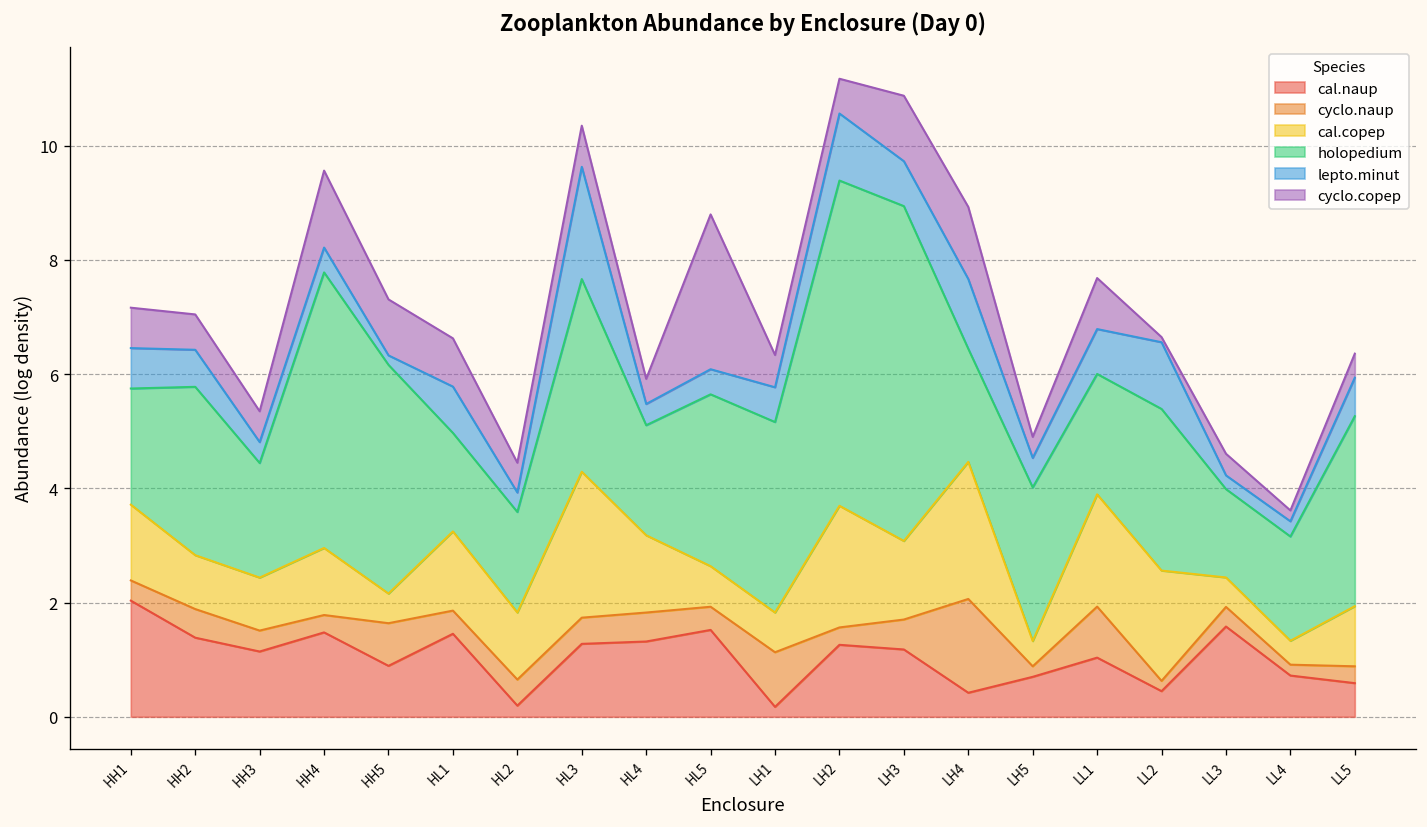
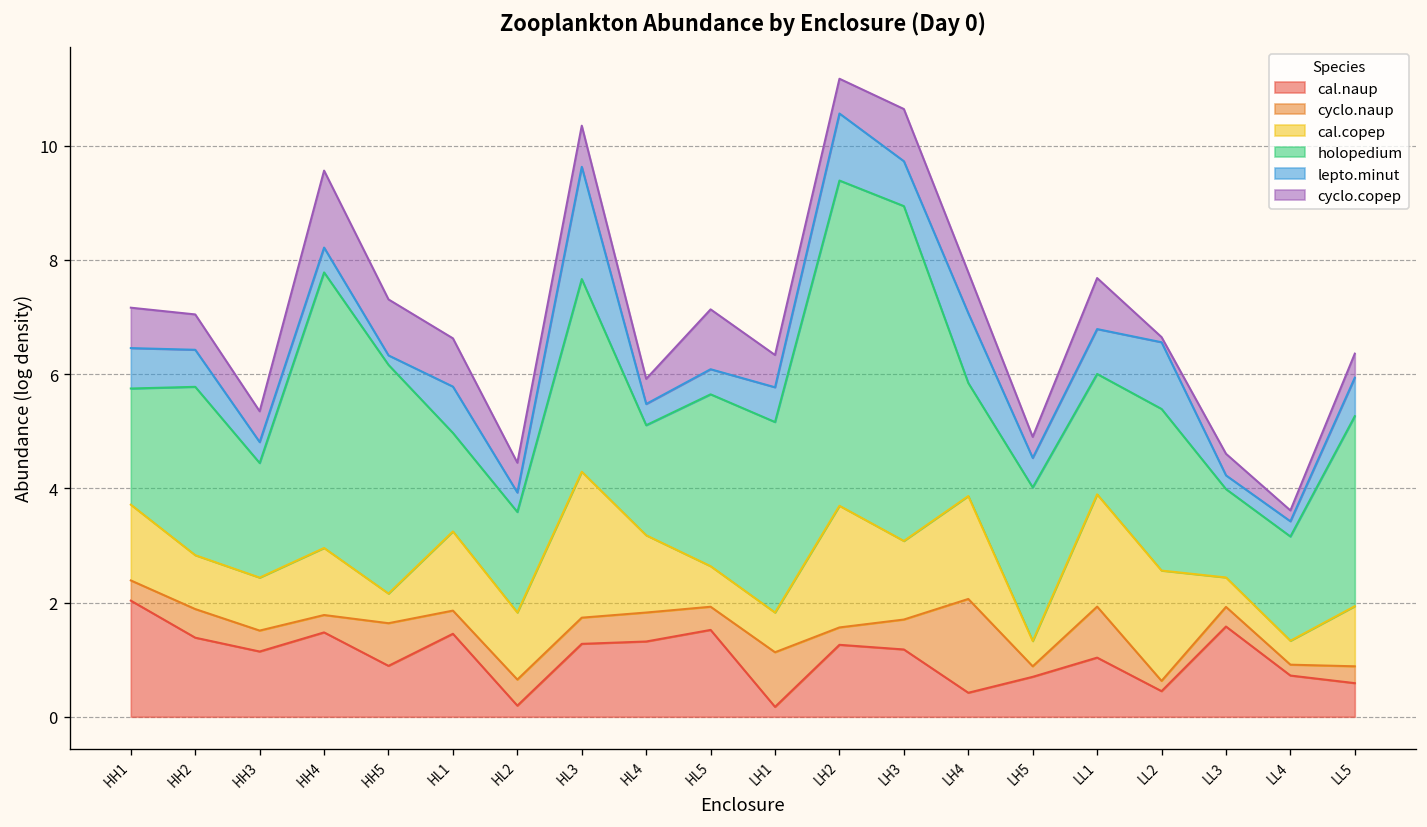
  {
    "cal.copep": {
      "HH1": 1.3,
      "HH2": 0.9,
      "HH3": 0.9,
      "HH4": 1.2,
      "HH5": 0.5,
      "HL1": 1.4,
      "HL2": 1.2,
      "HL3": 2.6,
      "HL4": 1.4,
      "HL5": 0.7,
      "LH1": 0.7,
      "LH2": 2.1,
      "LH3": 1.4,
-     "LH4": 2.4,
+     "LH4": 1.8,
      "LH5": 0.4,
      "LL1": 2.0,
      "LL2": 1.9,
      "LL3": 0.5,
      "LL4": 0.4,
      "LL5": 1.1
    },
    "holopedium": {
      "HH1": 2.0,
      "HH2": 2.9,
      "HH3": 2.0,
      "HH4": 4.8,
      "HH5": 4.0,
      "HL1": 1.7,
      "HL2": 1.8,
      "HL3": 3.4,
      "HL4": 1.9,
      "HL5": 3.0,
      "LH1": 3.3,
      "LH2": 5.7,
      "LH3": 5.9,
      "LH4": 2.0,
      "LH5": 2.7,
      "LL1": 2.1,
      "LL2": 2.8,
      "LL3": 1.5,
      "LL4": 1.8,
      "LL5": 3.3
    },
    "lepto.minut": {
      "HH1": 0.7,
      "HH2": 0.6,
      "HH3": 0.4,
      "HH4": 0.4,
      "HH5": 0.2,
      "HL1": 0.8,
      "HL2": 0.3,
      "HL3": 2.0,
      "HL4": 0.4,
      "HL5": 0.4,
      "LH1": 0.6,
      "LH2": 1.2,
      "LH3": 0.8,
      "LH4": 1.2,
      "LH5": 0.5,
      "LL1": 0.8,
      "LL2": 1.2,
      "LL3": 0.2,
      "LL4": 0.3,
      "LL5": 0.7
    },
    "cyclo.copep": {
      "HH1": 0.7,
      "HH2": 0.6,
      "HH3": 0.5,
      "HH4": 1.3,
      "HH5": 1.0,
      "HL1": 0.8,
      "HL2": 0.5,
      "HL3": 0.7,
      "HL4": 0.4,
-     "HL5": 2.7,
+     "HL5": 1.0,
      "LH1": 0.6,
      "LH2": 0.6,
-     "LH3": 1.1,
-     "LH4": 1.3,
+     "LH3": 0.9,
+     "LH4": 0.7,
      "LH5": 0.4,
      "LL1": 0.9,
      "LL2": 0.1,
      "LL3": 0.4,
      "LL4": 0.2,
      "LL5": 0.4
    }
  }
